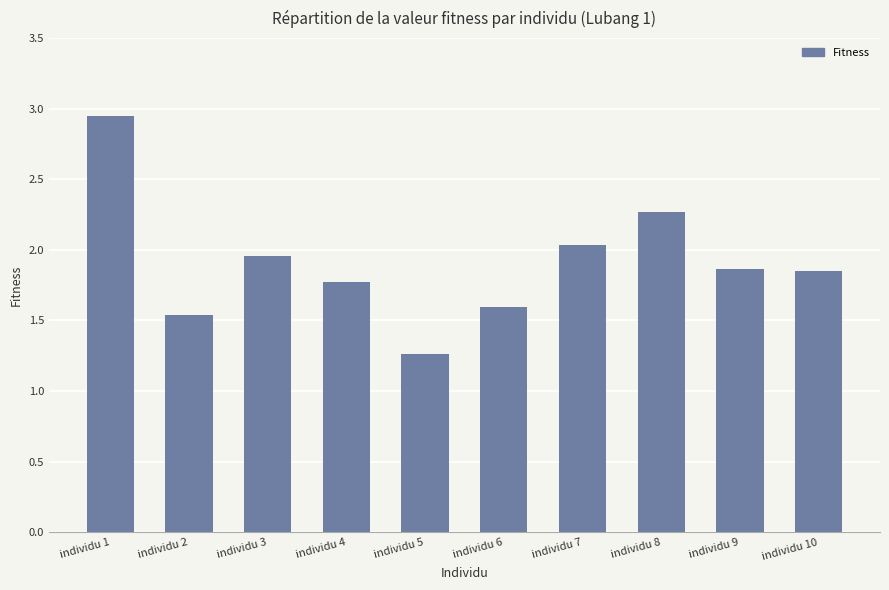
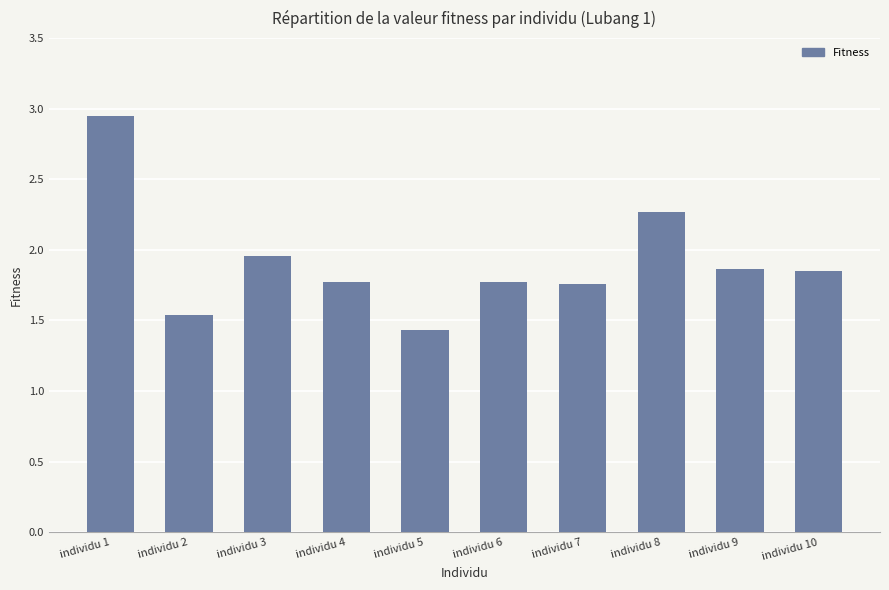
  {
    "individu 1": 2.95,
    "individu 2": 1.54,
    "individu 3": 1.96,
    "individu 4": 1.77,
-   "individu 5": 1.26,
-   "individu 6": 1.60,
-   "individu 7": 2.04,
+   "individu 5": 1.43,
+   "individu 6": 1.77,
+   "individu 7": 1.76,
    "individu 8": 2.27,
    "individu 9": 1.86,
    "individu 10": 1.85
  }
